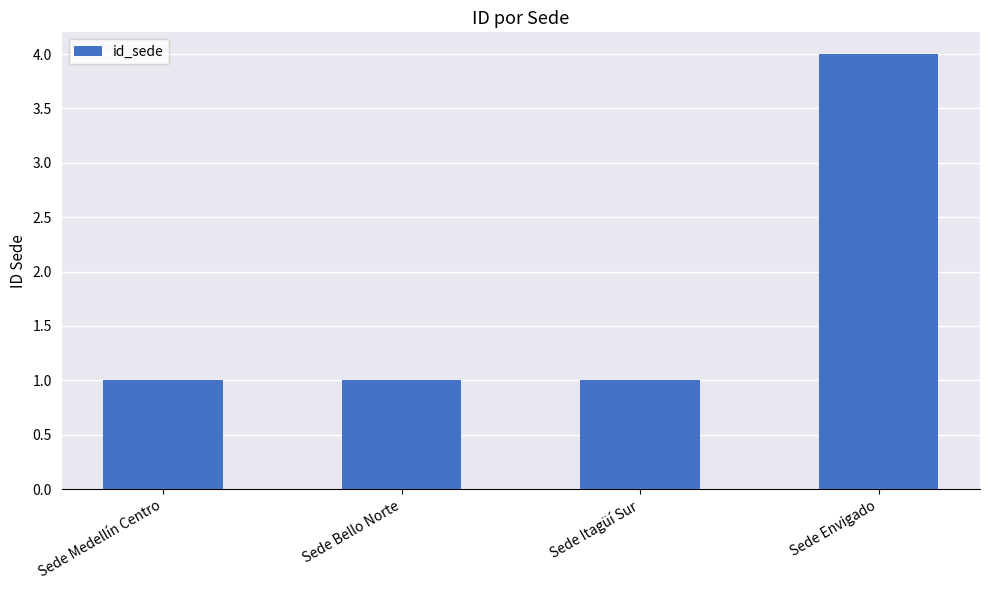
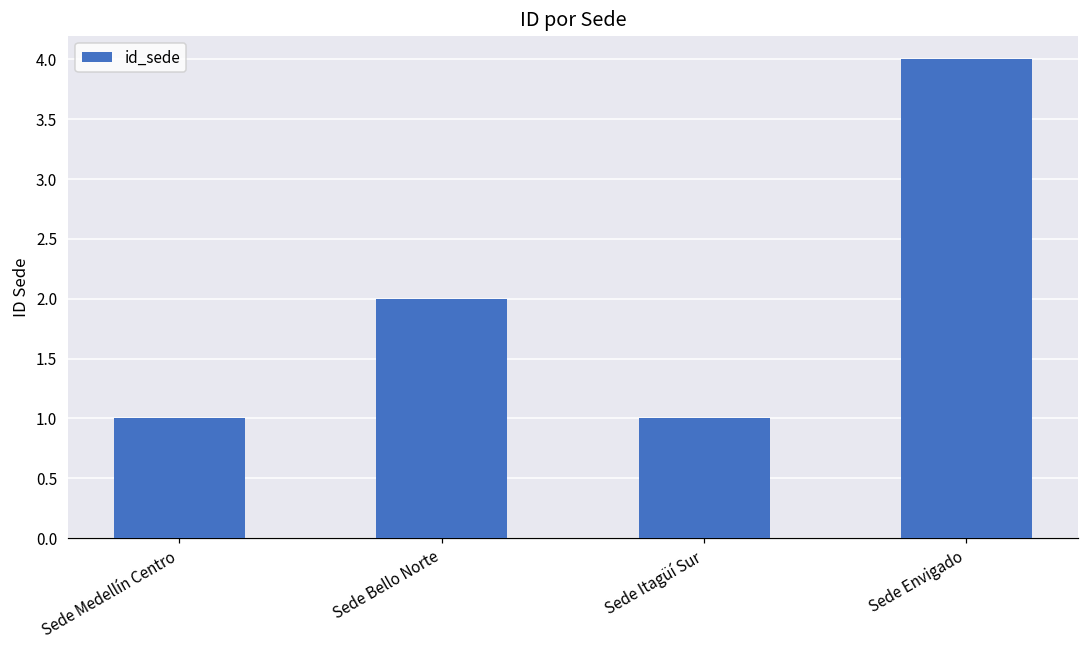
  {
    "Sede Medellín Centro": 1,
-   "Sede Bello Norte": 1,
+   "Sede Bello Norte": 2,
    "Sede Itagüí Sur": 1,
    "Sede Envigado": 4
  }
